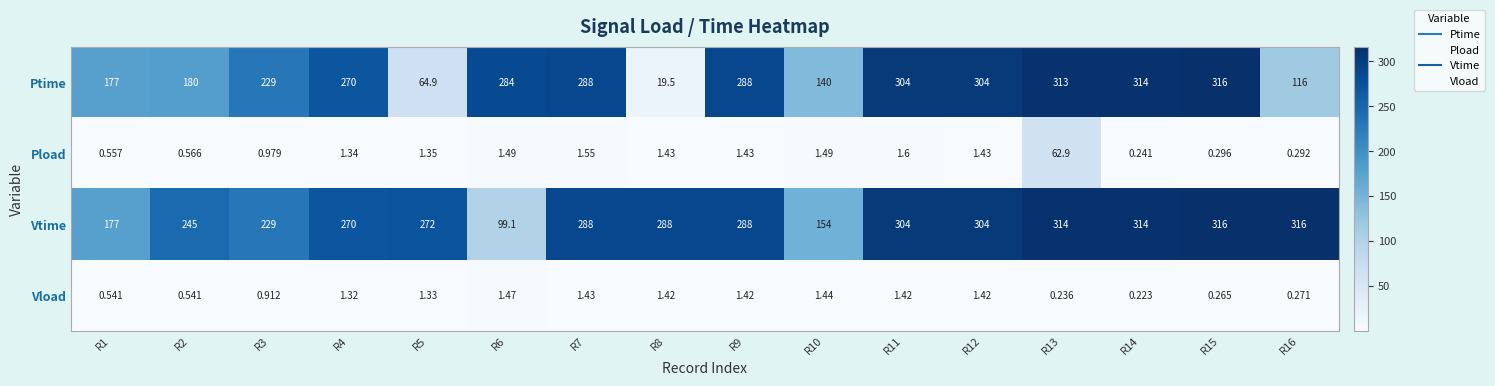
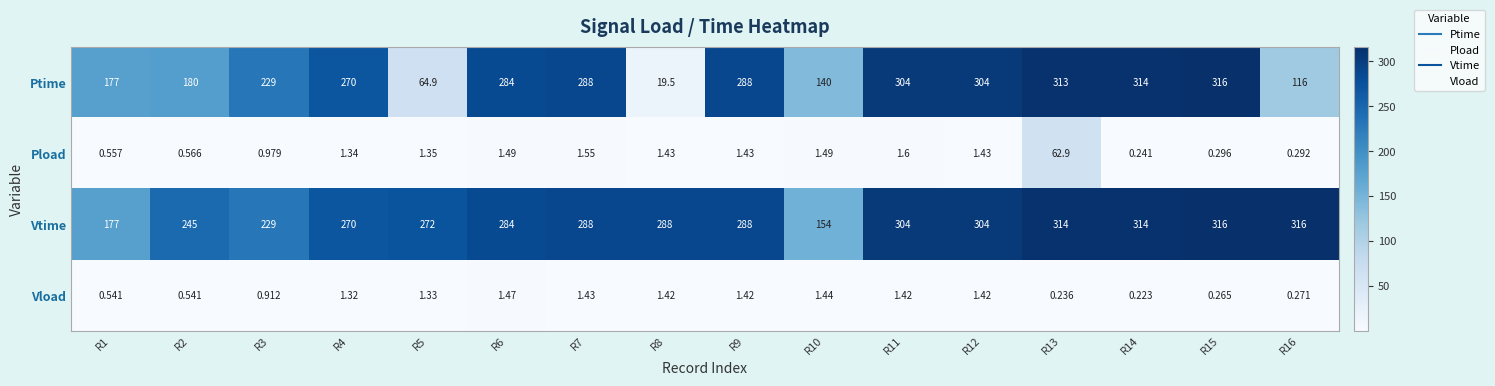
  {
    "Ptime": {
      "R1": 177,
      "R2": 180,
      "R3": 229,
      "R4": 270,
      "R5": 64.9,
      "R6": 284,
      "R7": 288,
      "R8": 19.5,
      "R9": 288,
      "R10": 140,
      "R11": 304,
      "R12": 304,
      "R13": 313,
      "R14": 314,
      "R15": 316,
      "R16": 116
    },
    "Pload": {
      "R1": 0.557,
      "R2": 0.566,
      "R3": 0.979,
      "R4": 1.34,
      "R5": 1.35,
      "R6": 1.49,
      "R7": 1.55,
      "R8": 1.43,
      "R9": 1.43,
      "R10": 1.49,
      "R11": 1.6,
      "R12": 1.43,
      "R13": 62.9,
      "R14": 0.241,
      "R15": 0.296,
      "R16": 0.292
    },
    "Vtime": {
      "R1": 177,
      "R2": 245,
      "R3": 229,
      "R4": 270,
      "R5": 272,
-     "R6": 99.1,
+     "R6": 284,
      "R7": 288,
      "R8": 288,
      "R9": 288,
      "R10": 154,
      "R11": 304,
      "R12": 304,
      "R13": 314,
      "R14": 314,
      "R15": 316,
      "R16": 316
    },
    "Vload": {
      "R1": 0.541,
      "R2": 0.541,
      "R3": 0.912,
      "R4": 1.32,
      "R5": 1.33,
      "R6": 1.47,
      "R7": 1.43,
      "R8": 1.42,
      "R9": 1.42,
      "R10": 1.44,
      "R11": 1.42,
      "R12": 1.42,
      "R13": 0.236,
      "R14": 0.223,
      "R15": 0.265,
      "R16": 0.271
    }
  }
